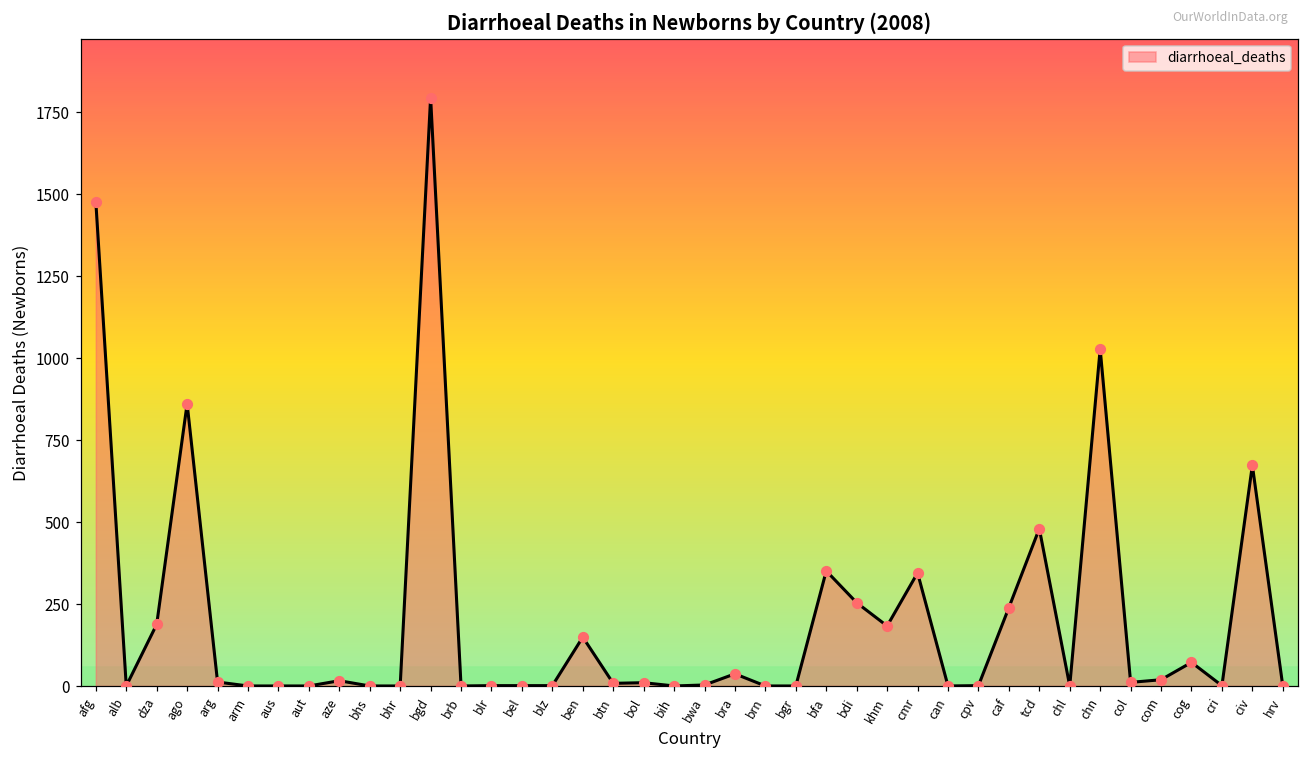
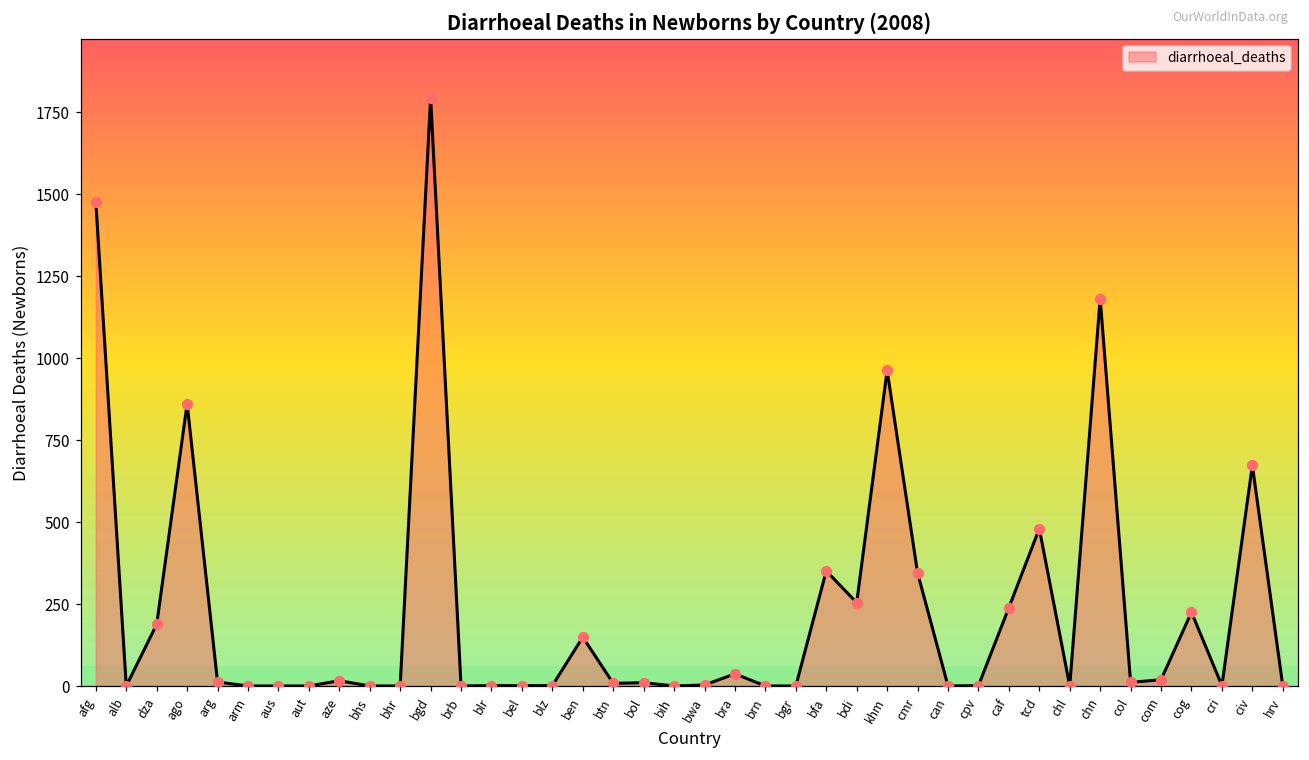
  {
    "afg": 1480,
    "dza": 190,
    "ago": 860,
    "bgd": 1800,
    "ben": 150,
    "bfa": 350,
    "bdi": 250,
-   "khm": 180,
+   "khm": 960,
    "cmr": 350,
    "caf": 240,
    "tcd": 480,
-   "chn": 1030,
-   "cog": 70,
+   "chn": 1180,
+   "cog": 230,
    "civ": 670
  }
